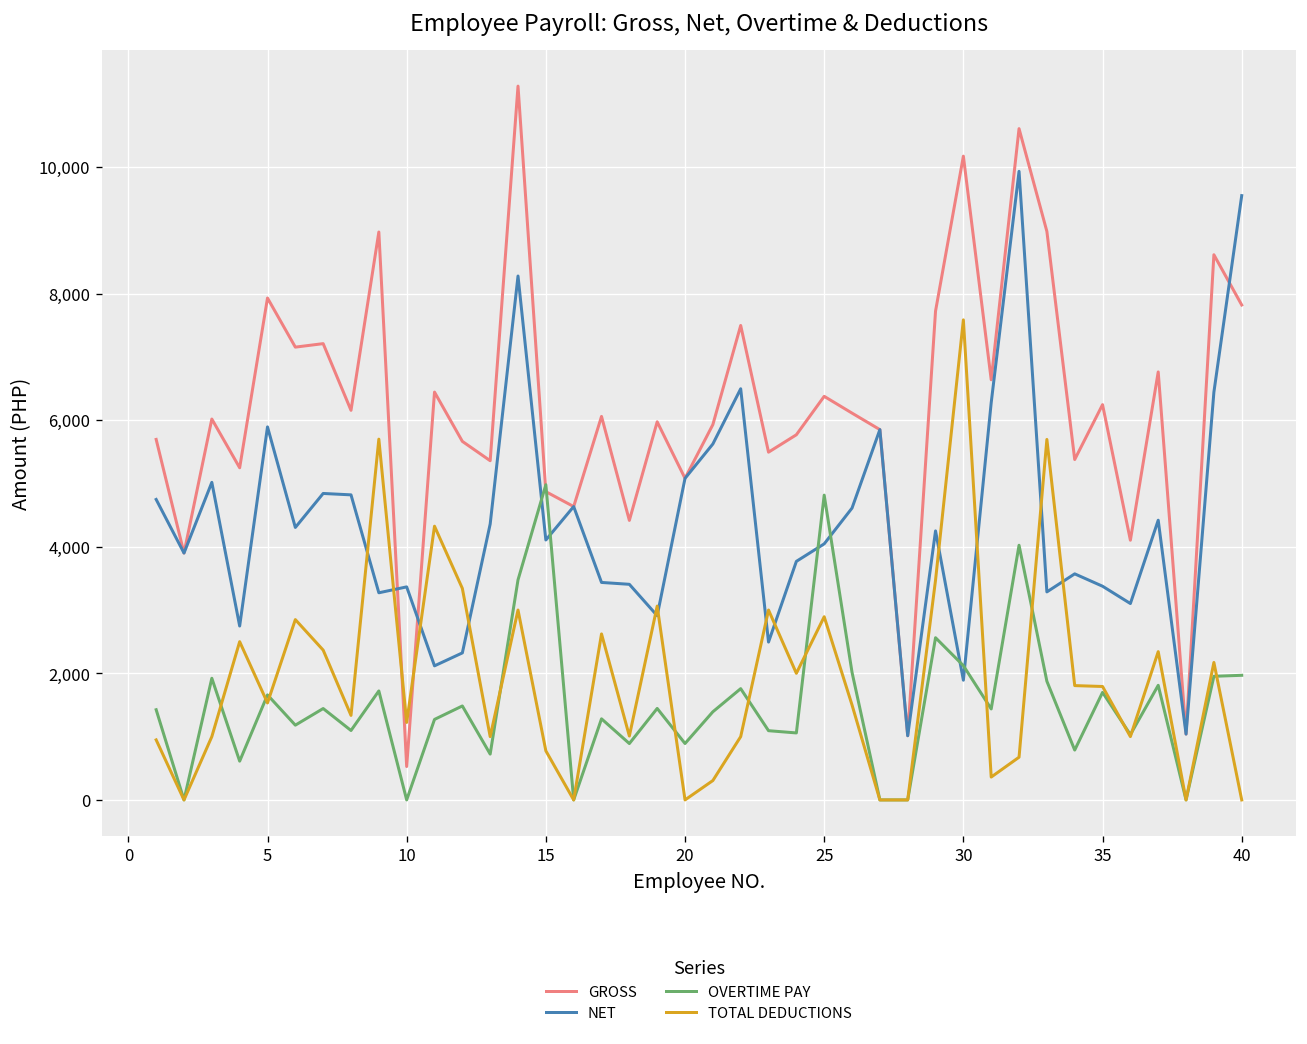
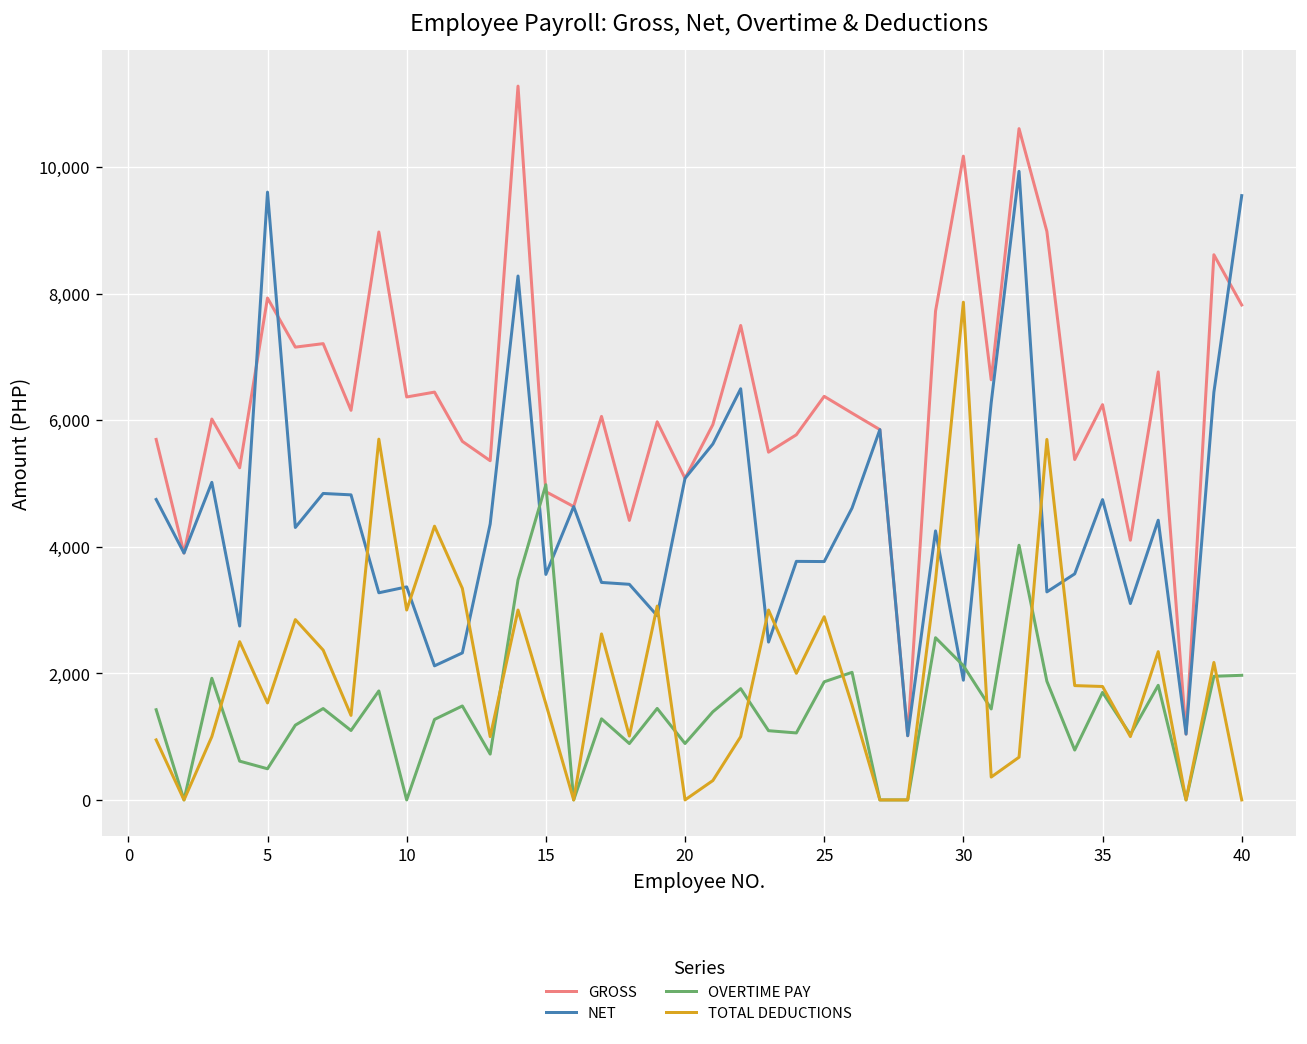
  {
    "GROSS": {
      "5": "7,900",
-     "10": "500",
+     "10": "6,400",
      "15": "4,900",
      "25": "6,400",
      "30": "10,200",
      "35": "6,200",
      "40": "7,800"
    },
    "NET": {
-     "5": "5,900",
+     "5": "9,600",
      "10": "3,400",
-     "15": "4,100",
-     "25": "4,000",
+     "15": "3,600",
+     "25": "3,800",
      "30": "1,900",
-     "35": "3,400",
+     "35": "4,700",
      "40": "9,500"
    },
    "OVERTIME PAY": {
-     "5": "1,700",
+     "5": "500",
      "10": "0",
      "15": "5,000",
      "20": "900",
-     "25": "4,800",
+     "25": "1,900",
      "30": "2,100",
      "35": "1,700",
      "40": "2,000"
    },
    "TOTAL DEDUCTIONS": {
      "5": "1,500",
-     "10": "1,200",
-     "15": "800",
+     "10": "3,000",
+     "15": "1,500",
      "20": "0",
      "25": "2,900",
-     "30": "7,600",
+     "30": "7,900",
      "35": "1,800",
      "40": "0"
    }
  }
